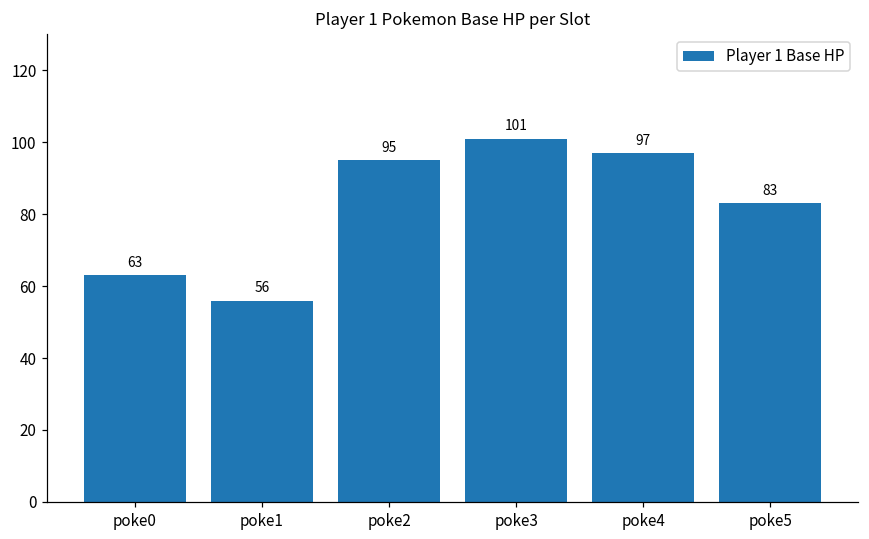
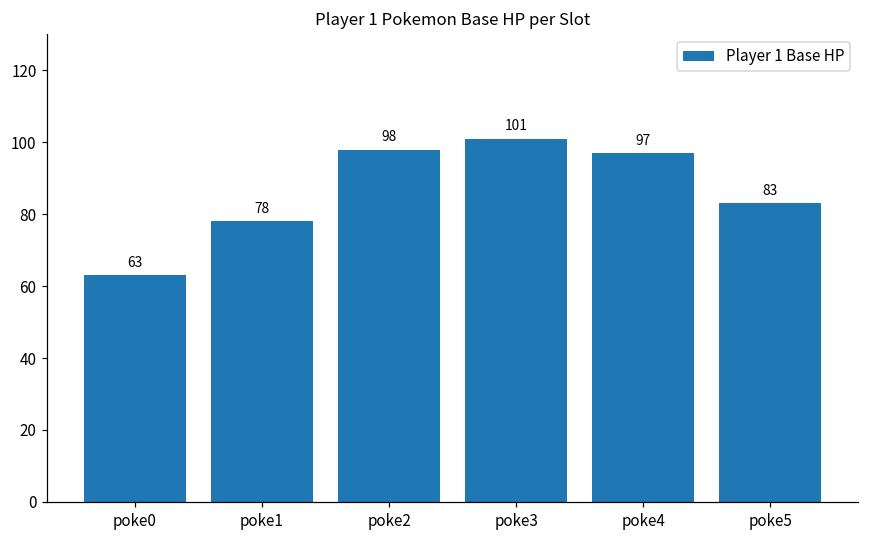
  {
    "poke0": 63,
-   "poke1": 56,
-   "poke2": 95,
+   "poke1": 78,
+   "poke2": 98,
    "poke3": 101,
    "poke4": 97,
    "poke5": 83
  }
